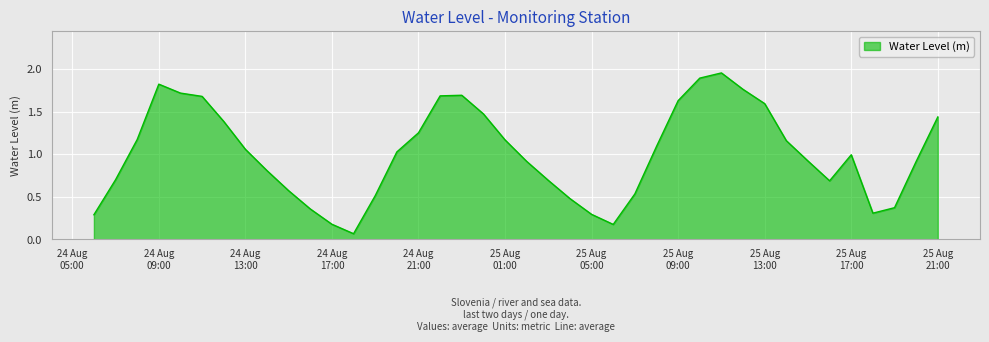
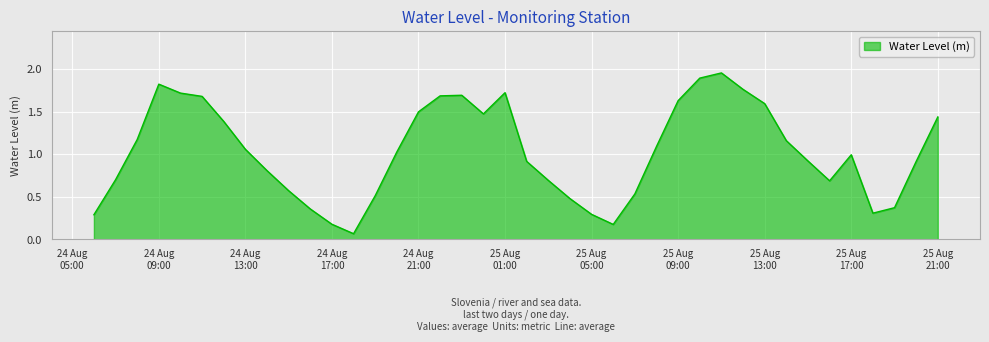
  {
    "24 Aug 09:00": 1.8,
    "24 Aug 13:00": 1.1,
    "24 Aug 17:00": 0.2,
-   "24 Aug 21:00": 1.3,
-   "25 Aug 01:00": 1.2,
+   "24 Aug 21:00": 1.5,
+   "25 Aug 01:00": 1.7,
    "25 Aug 05:00": 0.3,
    "25 Aug 09:00": 1.6,
    "25 Aug 13:00": 1.6,
    "25 Aug 17:00": 1.0,
    "25 Aug 21:00": 1.4
  }
